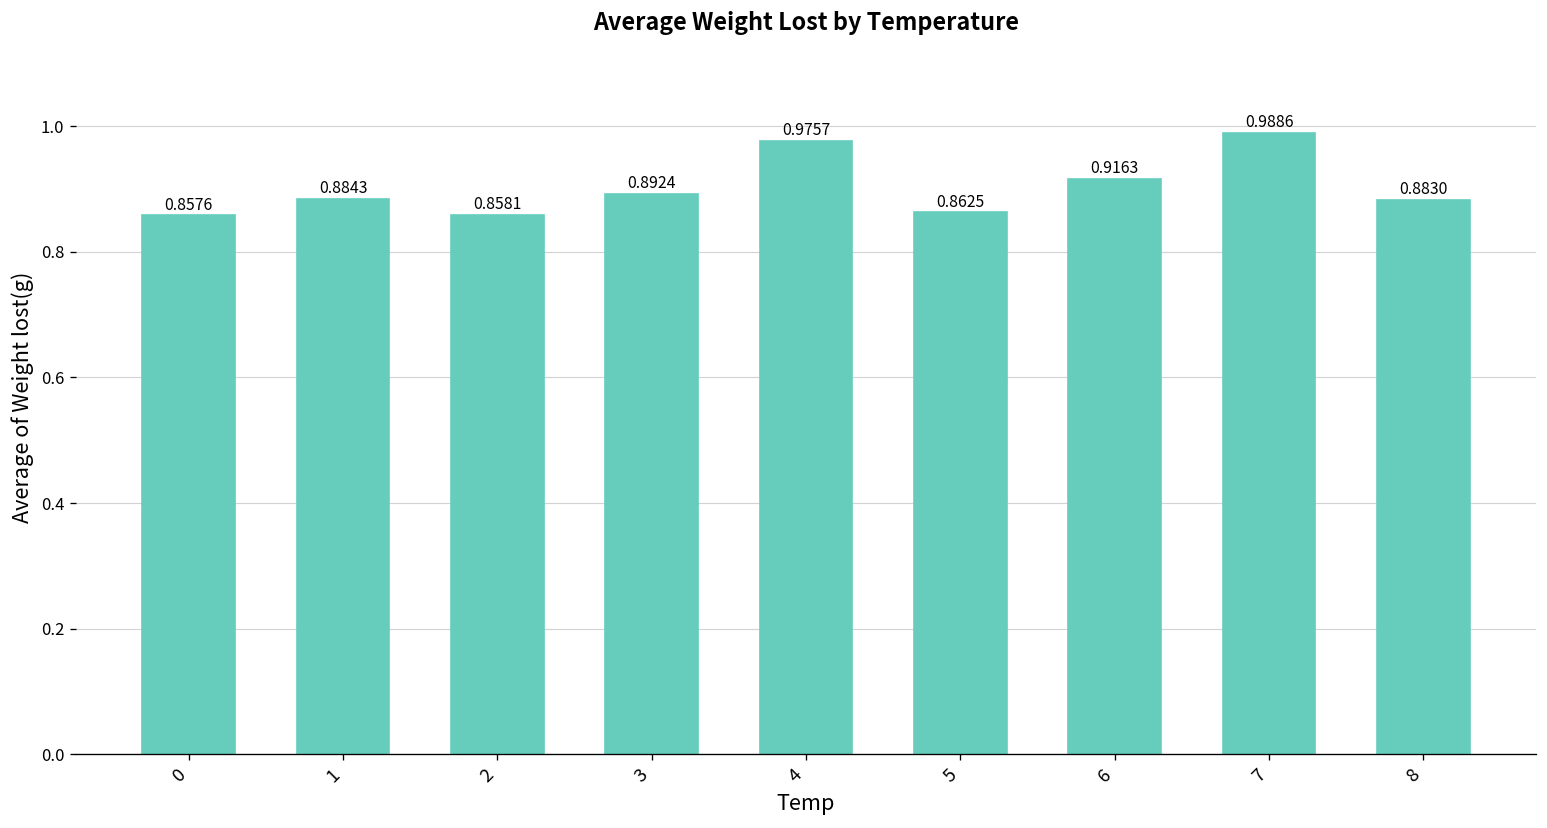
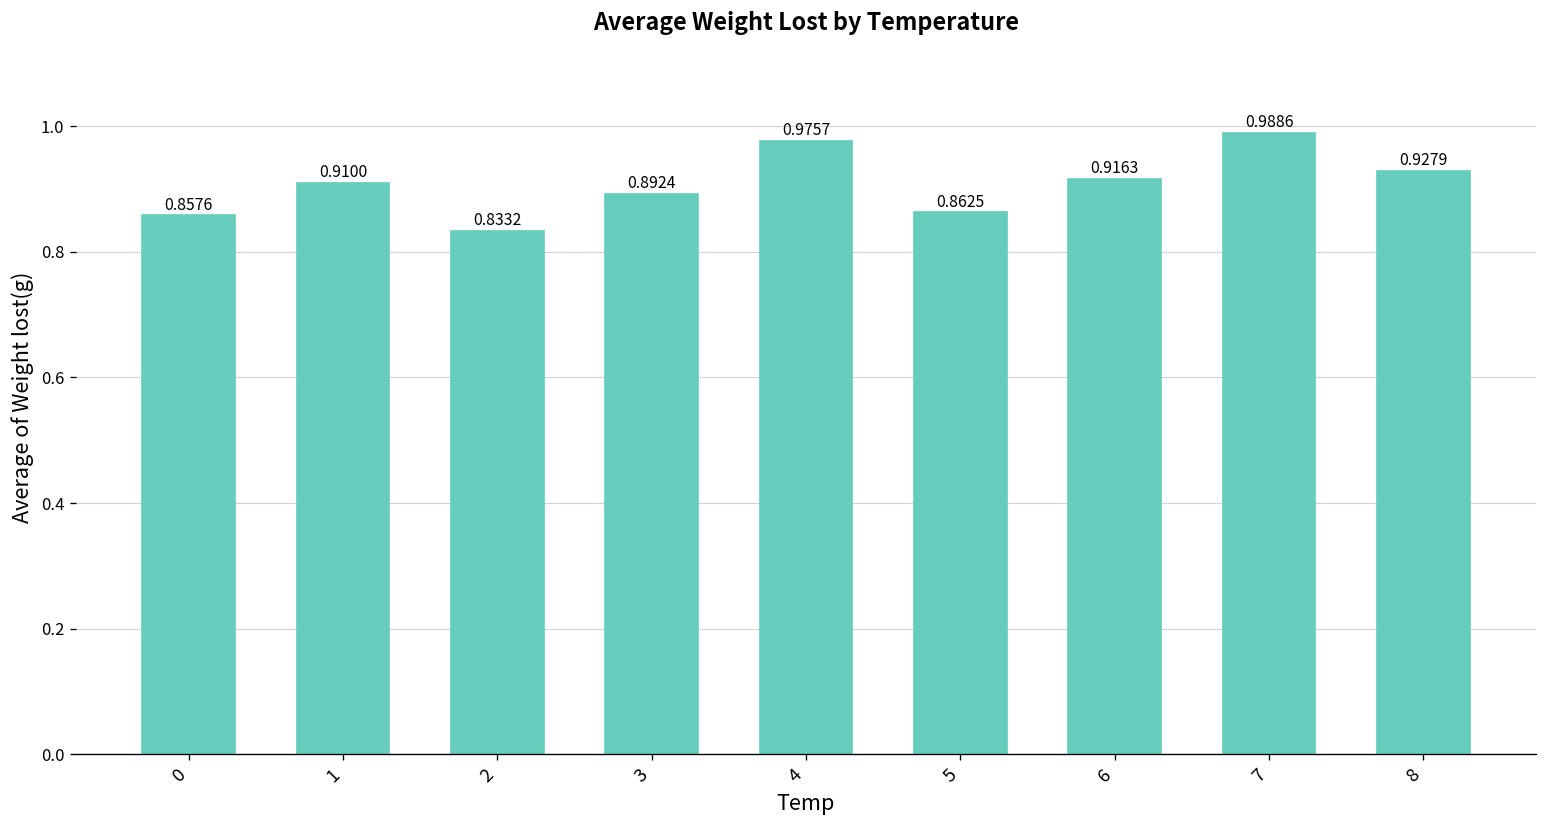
  {
    "0": 0.8576,
-   "1": 0.8843,
-   "2": 0.8581,
+   "1": 0.9100,
+   "2": 0.8332,
    "3": 0.8924,
    "4": 0.9757,
    "5": 0.8625,
    "6": 0.9163,
    "7": 0.9886,
-   "8": 0.8830
+   "8": 0.9279
  }
